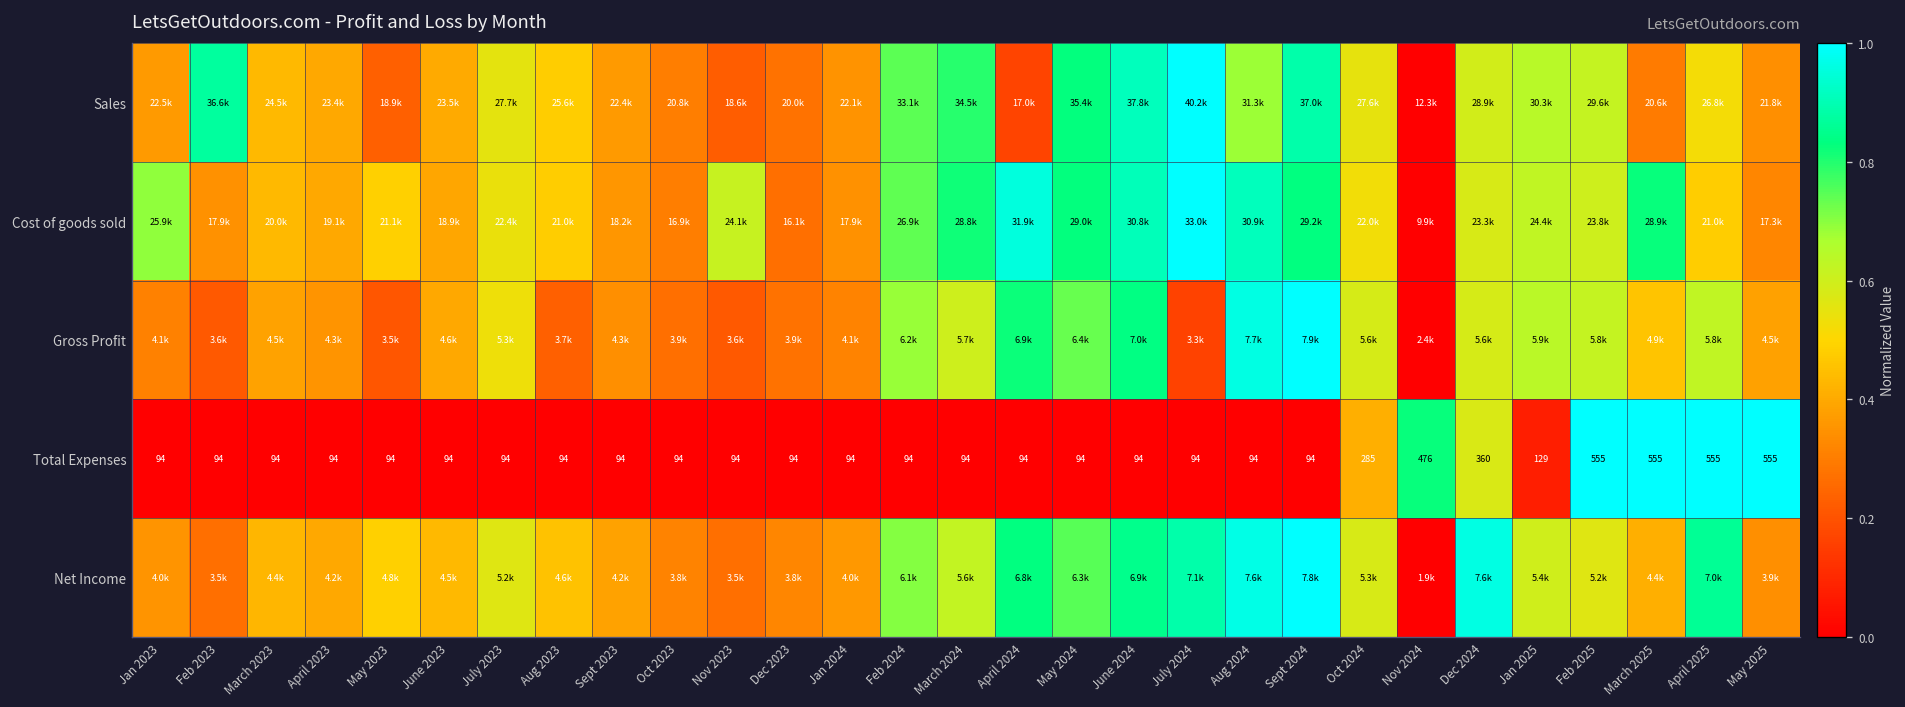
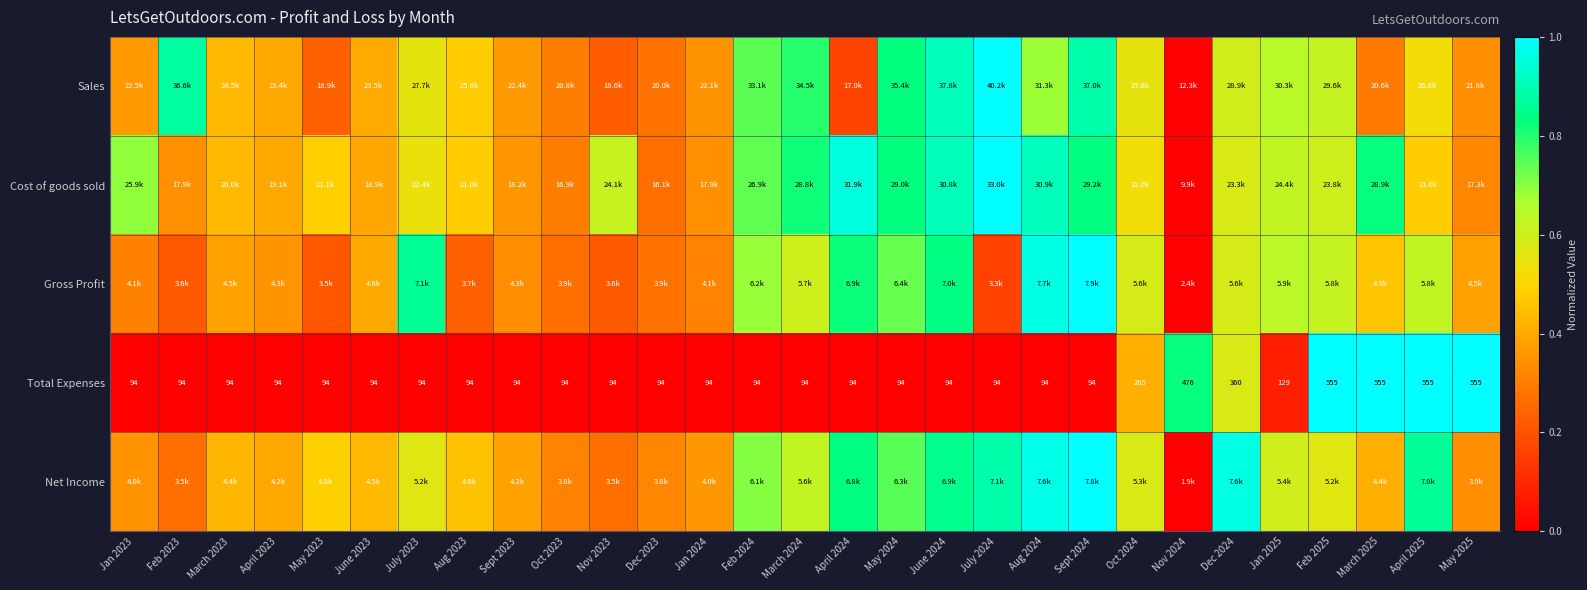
  {
    "Sales": {
      "Jan 2023": "22.5k",
      "Feb 2023": "36.6k",
      "March 2023": "24.5k",
      "April 2023": "23.4k",
      "May 2023": "18.9k",
      "June 2023": "23.5k",
      "July 2023": "27.7k",
      "Aug 2023": "25.6k",
      "Sept 2023": "22.4k",
      "Oct 2023": "20.8k",
      "Nov 2023": "18.6k",
      "Dec 2023": "20.0k",
      "Jan 2024": "22.1k",
      "Feb 2024": "33.1k",
      "March 2024": "34.5k",
      "April 2024": "17.0k",
      "May 2024": "35.4k",
      "June 2024": "37.8k",
      "July 2024": "40.2k",
      "Aug 2024": "31.3k",
      "Sept 2024": "37.0k",
      "Oct 2024": "27.6k",
      "Nov 2024": "12.3k",
      "Dec 2024": "28.9k",
      "Jan 2025": "30.3k",
      "Feb 2025": "29.6k",
      "March 2025": "20.6k",
      "April 2025": "26.8k",
      "May 2025": "21.8k"
    },
    "Cost of goods sold": {
      "Jan 2023": "25.9k",
      "Feb 2023": "17.9k",
      "March 2023": "20.0k",
      "April 2023": "19.1k",
      "May 2023": "21.1k",
      "June 2023": "18.9k",
      "July 2023": "22.4k",
      "Aug 2023": "21.0k",
      "Sept 2023": "18.2k",
      "Oct 2023": "16.9k",
      "Nov 2023": "24.1k",
      "Dec 2023": "16.1k",
      "Jan 2024": "17.9k",
      "Feb 2024": "26.9k",
      "March 2024": "28.8k",
      "April 2024": "31.9k",
      "May 2024": "29.0k",
      "June 2024": "30.8k",
      "July 2024": "33.0k",
      "Aug 2024": "30.9k",
      "Sept 2024": "29.2k",
      "Oct 2024": "22.0k",
      "Nov 2024": "9.9k",
      "Dec 2024": "23.3k",
      "Jan 2025": "24.4k",
      "Feb 2025": "23.8k",
      "March 2025": "28.9k",
      "April 2025": "21.0k",
      "May 2025": "17.3k"
    },
    "Gross Profit": {
      "Jan 2023": "4.1k",
      "Feb 2023": "3.6k",
      "March 2023": "4.5k",
      "April 2023": "4.3k",
      "May 2023": "3.5k",
      "June 2023": "4.6k",
-     "July 2023": "5.3k",
+     "July 2023": "7.1k",
      "Aug 2023": "3.7k",
      "Sept 2023": "4.3k",
      "Oct 2023": "3.9k",
      "Nov 2023": "3.6k",
      "Dec 2023": "3.9k",
      "Jan 2024": "4.1k",
      "Feb 2024": "6.2k",
      "March 2024": "5.7k",
      "April 2024": "6.9k",
      "May 2024": "6.4k",
      "June 2024": "7.0k",
      "July 2024": "3.3k",
      "Aug 2024": "7.7k",
      "Sept 2024": "7.9k",
      "Oct 2024": "5.6k",
      "Nov 2024": "2.4k",
      "Dec 2024": "5.6k",
      "Jan 2025": "5.9k",
      "Feb 2025": "5.8k",
      "March 2025": "4.9k",
      "April 2025": "5.8k",
      "May 2025": "4.5k"
    },
    "Total Expenses": {
      "Jan 2023": "94",
      "Feb 2023": "94",
      "March 2023": "94",
      "April 2023": "94",
      "May 2023": "94",
      "June 2023": "94",
      "July 2023": "94",
      "Aug 2023": "94",
      "Sept 2023": "94",
      "Oct 2023": "94",
      "Nov 2023": "94",
      "Dec 2023": "94",
      "Jan 2024": "94",
      "Feb 2024": "94",
      "March 2024": "94",
      "April 2024": "94",
      "May 2024": "94",
      "June 2024": "94",
      "July 2024": "94",
      "Aug 2024": "94",
      "Sept 2024": "94",
      "Oct 2024": "285",
      "Nov 2024": "476",
      "Dec 2024": "360",
      "Jan 2025": "129",
      "Feb 2025": "555",
      "March 2025": "555",
      "April 2025": "555",
      "May 2025": "555"
    },
    "Net Income": {
      "Jan 2023": "4.0k",
      "Feb 2023": "3.5k",
      "March 2023": "4.4k",
      "April 2023": "4.2k",
      "May 2023": "4.8k",
      "June 2023": "4.5k",
      "July 2023": "5.2k",
      "Aug 2023": "4.6k",
      "Sept 2023": "4.2k",
      "Oct 2023": "3.8k",
      "Nov 2023": "3.5k",
      "Dec 2023": "3.8k",
      "Jan 2024": "4.0k",
      "Feb 2024": "6.1k",
      "March 2024": "5.6k",
      "April 2024": "6.8k",
      "May 2024": "6.3k",
      "June 2024": "6.9k",
      "July 2024": "7.1k",
      "Aug 2024": "7.6k",
      "Sept 2024": "7.8k",
      "Oct 2024": "5.3k",
      "Nov 2024": "1.9k",
      "Dec 2024": "7.6k",
      "Jan 2025": "5.4k",
      "Feb 2025": "5.2k",
      "March 2025": "4.4k",
      "April 2025": "7.0k",
      "May 2025": "3.9k"
    }
  }
